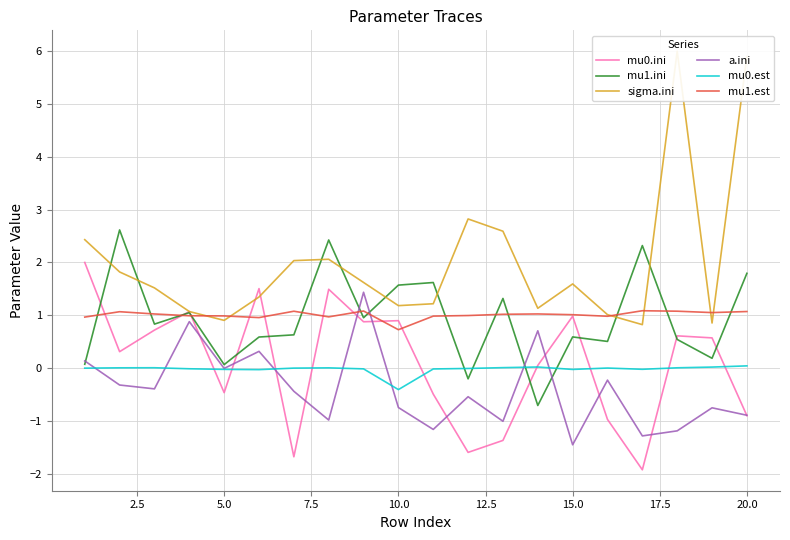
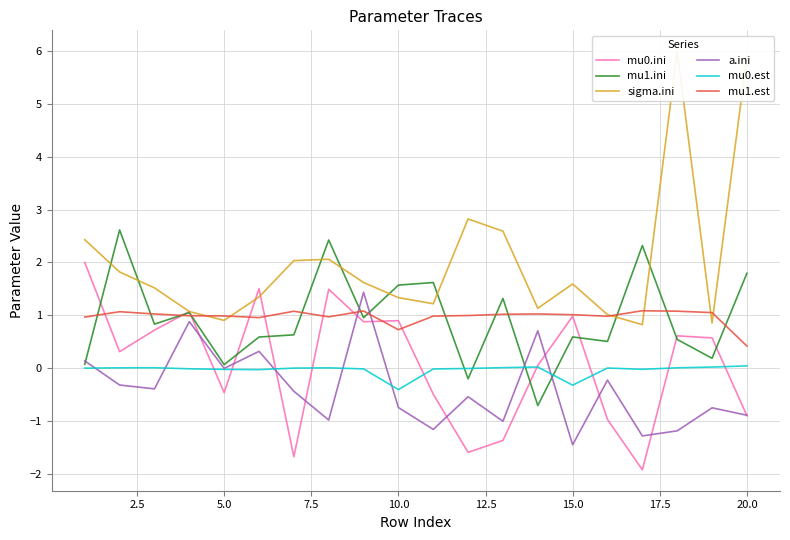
  {
    "mu0.ini": {
      "5.0": -0.5,
      "10.0": 0.9
    },
    "mu1.ini": {
      "5.0": 0.1,
      "10.0": 1.6,
      "15.0": 0.6,
      "20.0": 1.8
    },
    "sigma.ini": {
      "5.0": 0.9,
-     "10.0": 1.2,
+     "10.0": 1.3,
      "15.0": 1.6
    },
    "a.ini": {
      "10.0": -0.7,
      "15.0": -1.5
    },
    "mu0.est": {
      "10.0": -0.4,
-     "15.0": 0.0,
+     "15.0": -0.3,
      "20.0": 0.0
    },
    "mu1.est": {
      "5.0": 1.0,
      "10.0": 0.7,
-     "20.0": 1.1
+     "20.0": 0.4
    }
  }
